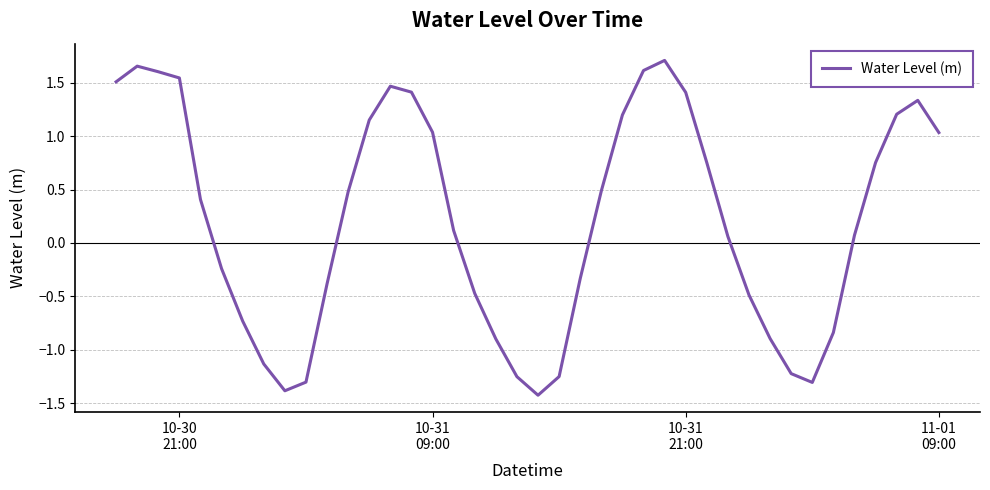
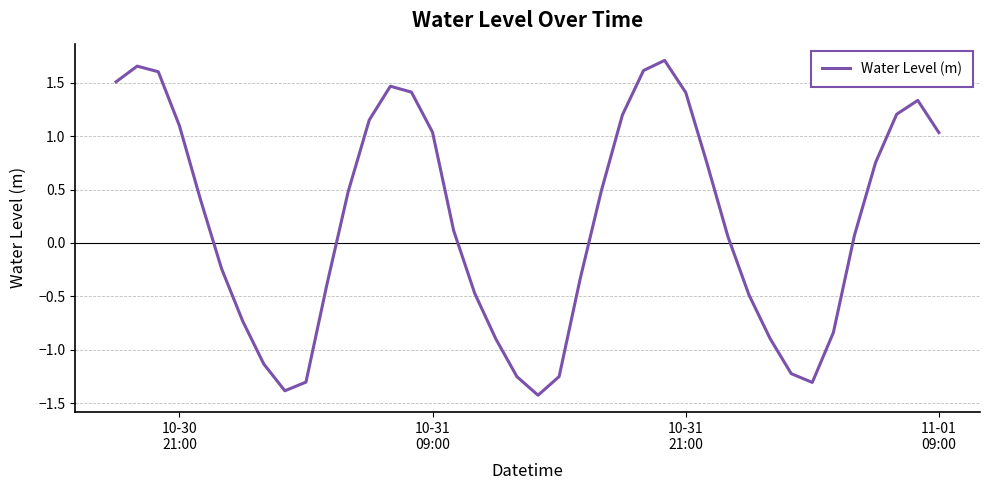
  {
-   "10-30 21:00": 1.54,
+   "10-30 21:00": 1.10,
    "10-31 09:00": 1.04,
    "10-31 21:00": 1.41,
    "11-01 09:00": 1.03
  }
